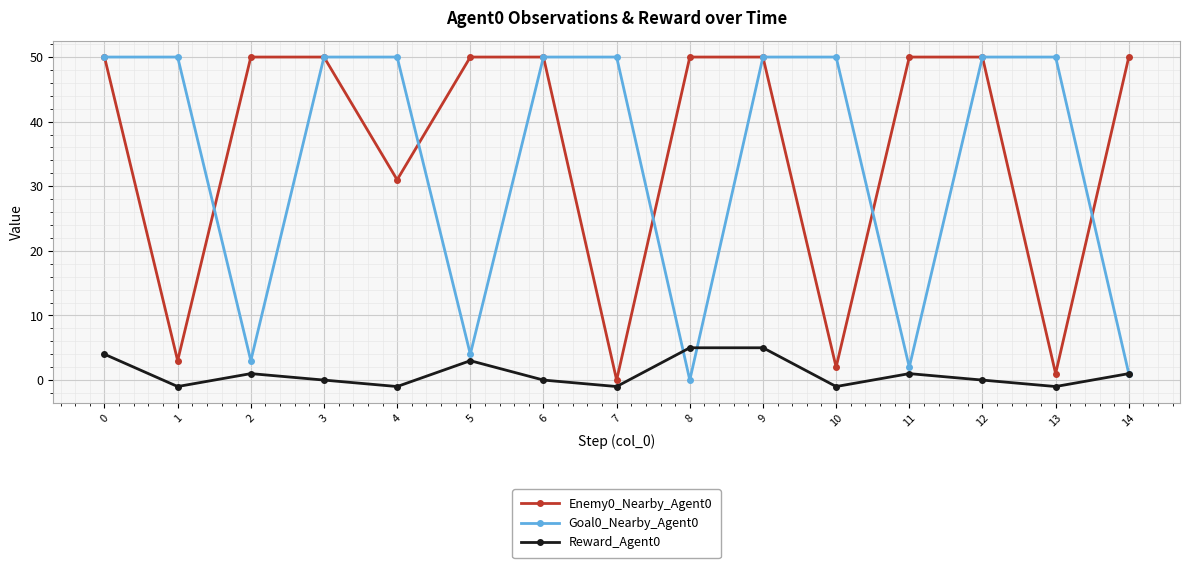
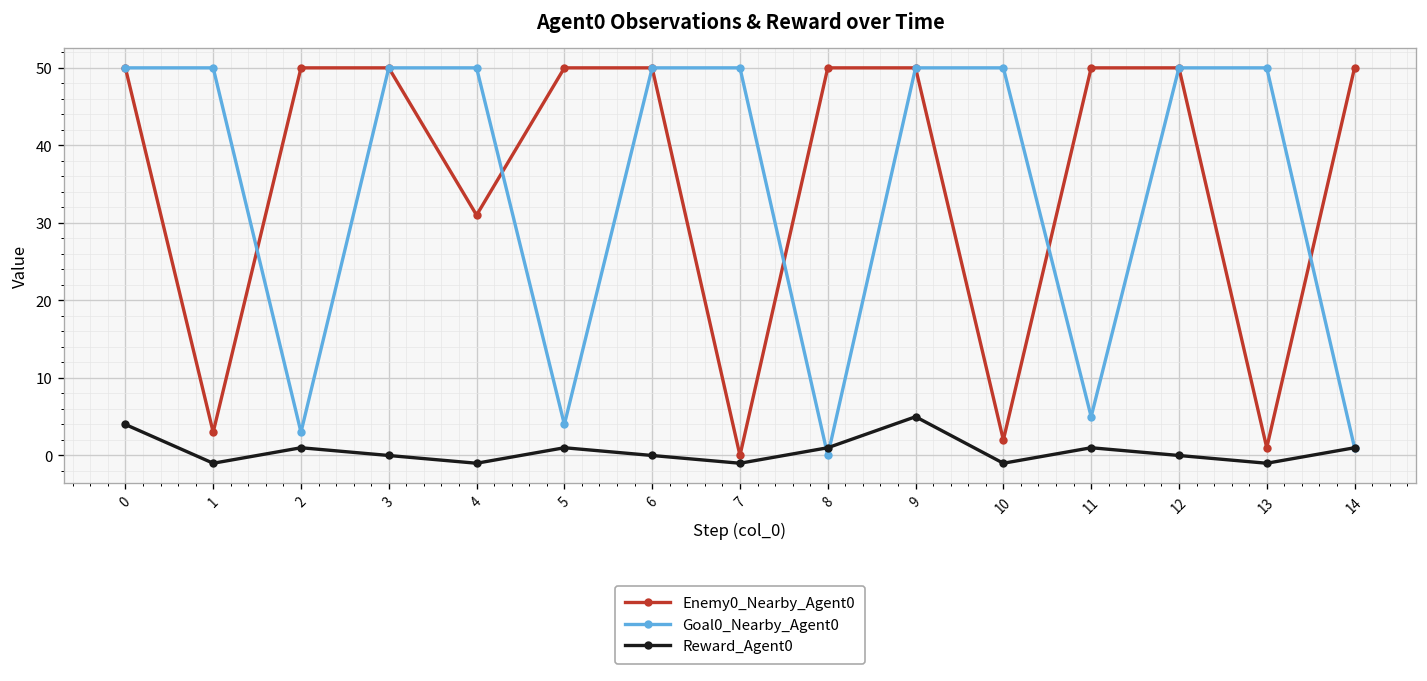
  {
    "Enemy0_Nearby_Agent0": {
      "1": 3,
      "2": 50,
      "4": 31,
      "5": 50,
      "7": 0,
      "8": 50,
      "10": 2,
      "11": 50,
      "13": 1,
      "14": 50
    },
    "Goal0_Nearby_Agent0": {
      "1": 50,
      "2": 3,
      "4": 50,
      "5": 4,
      "7": 50,
      "8": 0,
      "10": 50,
-     "11": 2,
+     "11": 5,
      "13": 50
    },
    "Reward_Agent0": {
      "0": 4,
      "1": -1,
      "2": 1,
      "3": 0,
      "4": -1,
-     "5": 3,
+     "5": 1,
      "6": 0,
      "7": -1,
-     "8": 5,
+     "8": 1,
      "9": 5,
      "10": -1,
      "11": 1,
      "12": 0,
      "13": -1
    }
  }
